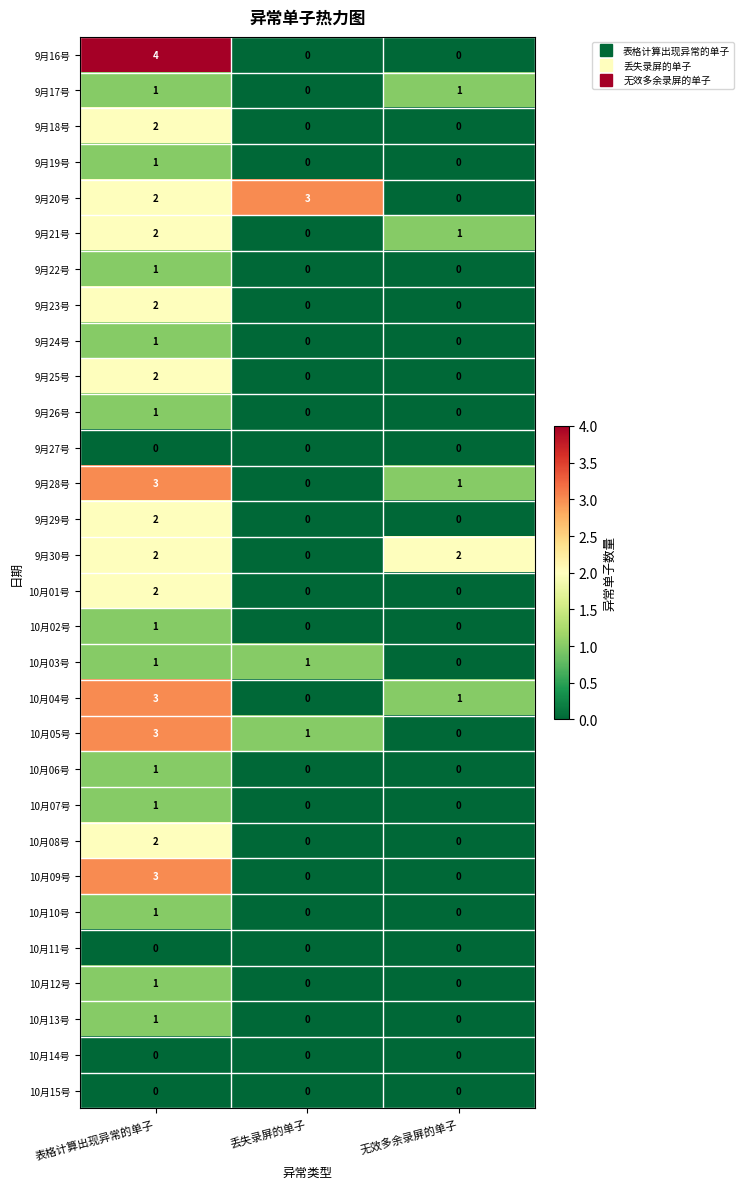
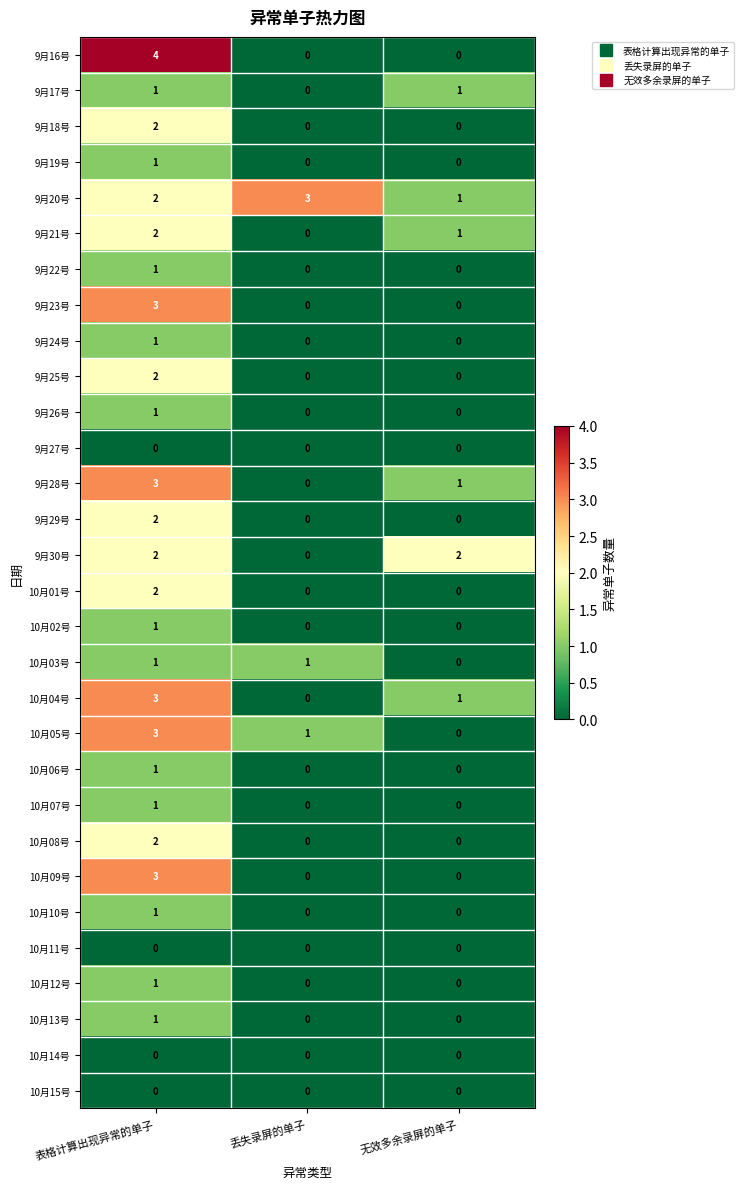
  {
    "9月16号": {
      "表格计算出现异常的单子": 4,
      "丢失录屏的单子": 0,
      "无效多余录屏的单子": 0
    },
    "9月17号": {
      "表格计算出现异常的单子": 1,
      "丢失录屏的单子": 0,
      "无效多余录屏的单子": 1
    },
    "9月18号": {
      "表格计算出现异常的单子": 2,
      "丢失录屏的单子": 0,
      "无效多余录屏的单子": 0
    },
    "9月19号": {
      "表格计算出现异常的单子": 1,
      "丢失录屏的单子": 0,
      "无效多余录屏的单子": 0
    },
    "9月20号": {
      "表格计算出现异常的单子": 2,
      "丢失录屏的单子": 3,
-     "无效多余录屏的单子": 0
+     "无效多余录屏的单子": 1
    },
    "9月21号": {
      "表格计算出现异常的单子": 2,
      "丢失录屏的单子": 0,
      "无效多余录屏的单子": 1
    },
    "9月22号": {
      "表格计算出现异常的单子": 1,
      "丢失录屏的单子": 0,
      "无效多余录屏的单子": 0
    },
    "9月23号": {
-     "表格计算出现异常的单子": 2,
+     "表格计算出现异常的单子": 3,
      "丢失录屏的单子": 0,
      "无效多余录屏的单子": 0
    },
    "9月24号": {
      "表格计算出现异常的单子": 1,
      "丢失录屏的单子": 0,
      "无效多余录屏的单子": 0
    },
    "9月25号": {
      "表格计算出现异常的单子": 2,
      "丢失录屏的单子": 0,
      "无效多余录屏的单子": 0
    },
    "9月26号": {
      "表格计算出现异常的单子": 1,
      "丢失录屏的单子": 0,
      "无效多余录屏的单子": 0
    },
    "9月27号": {
      "表格计算出现异常的单子": 0,
      "丢失录屏的单子": 0,
      "无效多余录屏的单子": 0
    },
    "9月28号": {
      "表格计算出现异常的单子": 3,
      "丢失录屏的单子": 0,
      "无效多余录屏的单子": 1
    },
    "9月29号": {
      "表格计算出现异常的单子": 2,
      "丢失录屏的单子": 0,
      "无效多余录屏的单子": 0
    },
    "9月30号": {
      "表格计算出现异常的单子": 2,
      "丢失录屏的单子": 0,
      "无效多余录屏的单子": 2
    },
    "10月01号": {
      "表格计算出现异常的单子": 2,
      "丢失录屏的单子": 0,
      "无效多余录屏的单子": 0
    },
    "10月02号": {
      "表格计算出现异常的单子": 1,
      "丢失录屏的单子": 0,
      "无效多余录屏的单子": 0
    },
    "10月03号": {
      "表格计算出现异常的单子": 1,
      "丢失录屏的单子": 1,
      "无效多余录屏的单子": 0
    },
    "10月04号": {
      "表格计算出现异常的单子": 3,
      "丢失录屏的单子": 0,
      "无效多余录屏的单子": 1
    },
    "10月05号": {
      "表格计算出现异常的单子": 3,
      "丢失录屏的单子": 1,
      "无效多余录屏的单子": 0
    },
    "10月06号": {
      "表格计算出现异常的单子": 1,
      "丢失录屏的单子": 0,
      "无效多余录屏的单子": 0
    },
    "10月07号": {
      "表格计算出现异常的单子": 1,
      "丢失录屏的单子": 0,
      "无效多余录屏的单子": 0
    },
    "10月08号": {
      "表格计算出现异常的单子": 2,
      "丢失录屏的单子": 0,
      "无效多余录屏的单子": 0
    },
    "10月09号": {
      "表格计算出现异常的单子": 3,
      "丢失录屏的单子": 0,
      "无效多余录屏的单子": 0
    },
    "10月10号": {
      "表格计算出现异常的单子": 1,
      "丢失录屏的单子": 0,
      "无效多余录屏的单子": 0
    },
    "10月11号": {
      "表格计算出现异常的单子": 0,
      "丢失录屏的单子": 0,
      "无效多余录屏的单子": 0
    },
    "10月12号": {
      "表格计算出现异常的单子": 1,
      "丢失录屏的单子": 0,
      "无效多余录屏的单子": 0
    },
    "10月13号": {
      "表格计算出现异常的单子": 1,
      "丢失录屏的单子": 0,
      "无效多余录屏的单子": 0
    },
    "10月14号": {
      "表格计算出现异常的单子": 0,
      "丢失录屏的单子": 0,
      "无效多余录屏的单子": 0
    },
    "10月15号": {
      "表格计算出现异常的单子": 0,
      "丢失录屏的单子": 0,
      "无效多余录屏的单子": 0
    }
  }
